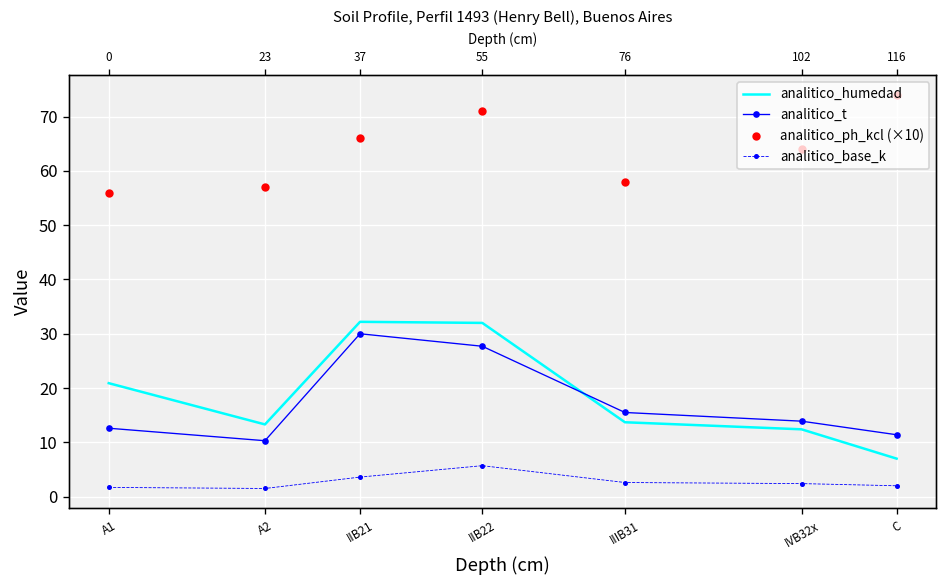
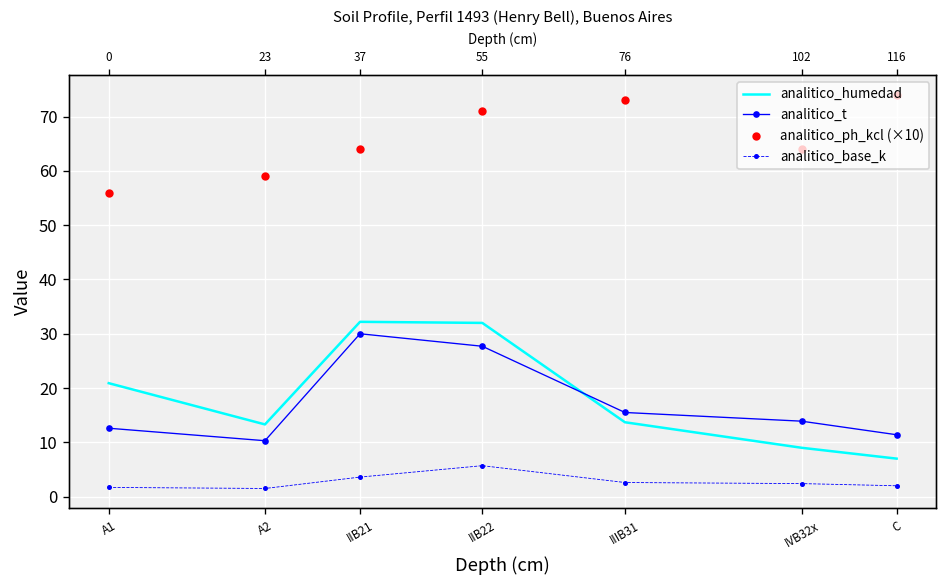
  {
    "analitico_humedad": {
      "A1": 21,
      "A2": 13,
      "IIB21": 32,
      "IIB22": 32,
      "IIIB31": 14,
-     "IVB32x": 12,
+     "IVB32x": 9,
      "C": 7
    },
    "analitico_ph_kcl (×10)": {
      "A1": 56,
-     "A2": 57,
-     "IIB21": 66,
+     "A2": 59,
+     "IIB21": 64,
      "IIB22": 71,
-     "IIIB31": 58
+     "IIIB31": 73
    }
  }
